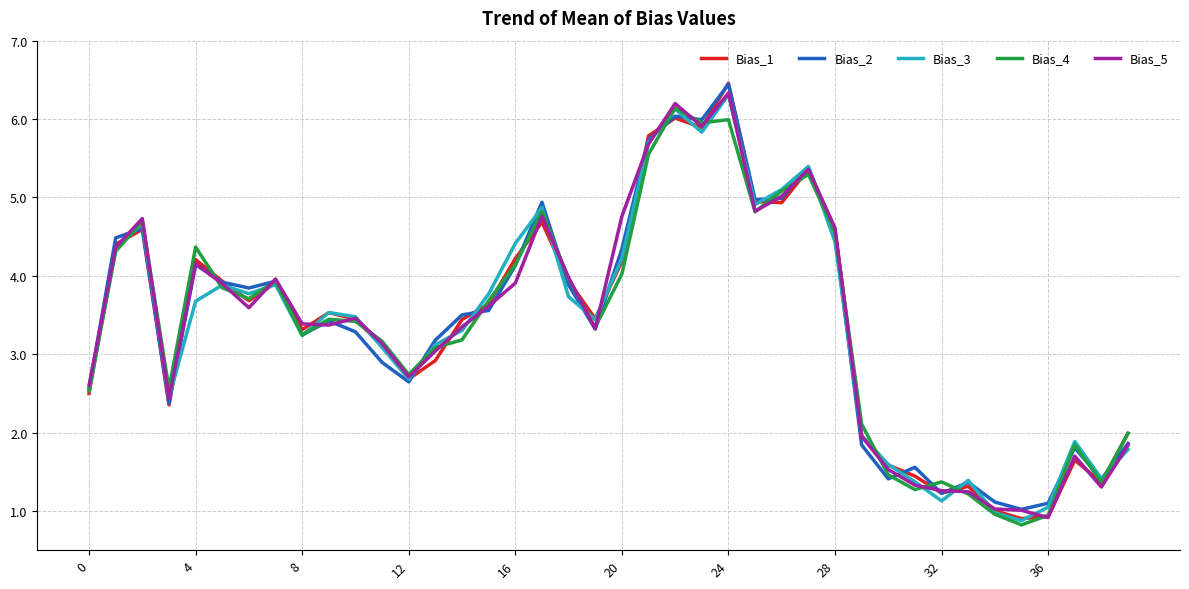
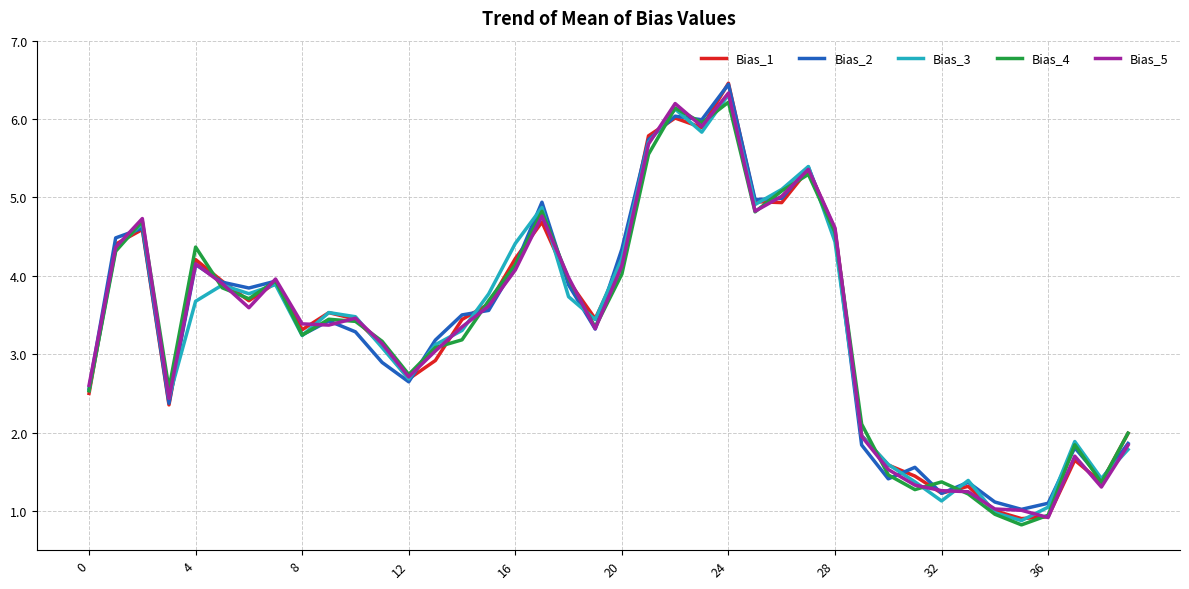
  {
    "Bias_1": {
      "0": 2.5,
      "4": 4.2,
      "8": 3.3,
      "16": 4.2,
      "20": 4.2
    },
    "Bias_2": {
      "12": 2.6,
      "20": 4.3,
      "28": 4.5,
      "36": 1.1
    },
    "Bias_3": {
      "4": 3.7,
      "16": 4.4,
      "20": 4.2,
      "28": 4.4,
      "32": 1.1,
      "36": 1.0
    },
    "Bias_4": {
      "4": 4.4,
      "20": 4.0,
-     "24": 6.0,
+     "24": 6.2,
      "28": 4.6,
      "32": 1.4
    },
    "Bias_5": {
      "0": 2.6,
      "8": 3.4,
-     "16": 3.9,
-     "20": 4.8
+     "16": 4.1,
+     "20": 4.1
    }
  }
